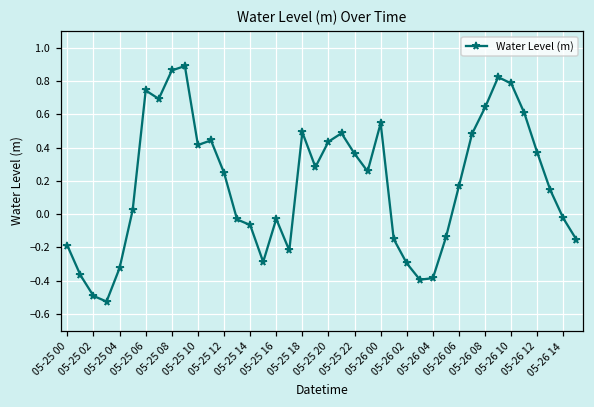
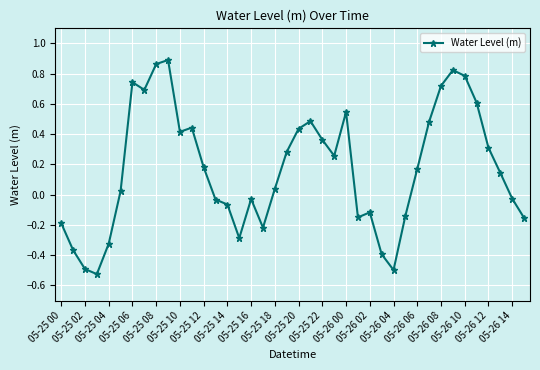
  {
    "05-25 00": -0.19,
    "05-25 02": -0.49,
    "05-25 04": -0.32,
    "05-25 06": 0.74,
    "05-25 08": 0.86,
    "05-25 10": 0.42,
-   "05-25 12": 0.25,
+   "05-25 12": 0.18,
    "05-25 14": -0.06,
    "05-25 16": -0.03,
-   "05-25 18": 0.49,
+   "05-25 18": 0.04,
    "05-25 20": 0.44,
    "05-25 22": 0.36,
    "05-26 00": 0.55,
-   "05-26 02": -0.30,
-   "05-26 04": -0.38,
+   "05-26 02": -0.12,
+   "05-26 04": -0.50,
    "05-26 06": 0.17,
-   "05-26 08": 0.64,
+   "05-26 08": 0.72,
    "05-26 10": 0.79,
-   "05-26 12": 0.37,
+   "05-26 12": 0.31,
    "05-26 14": -0.03
  }
